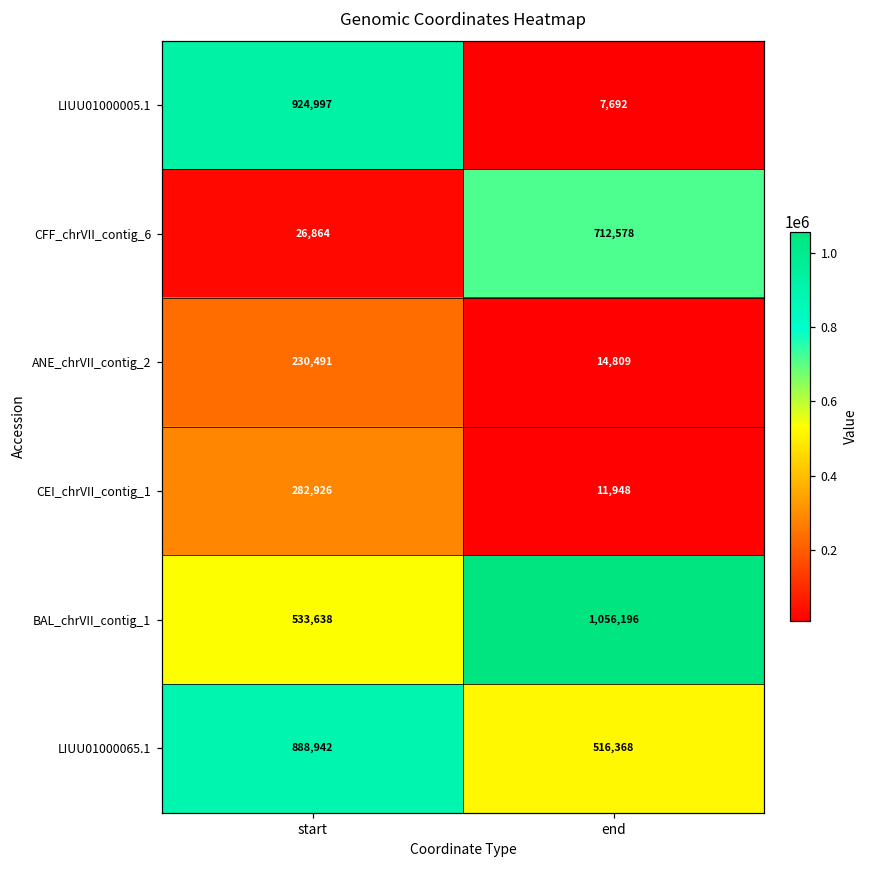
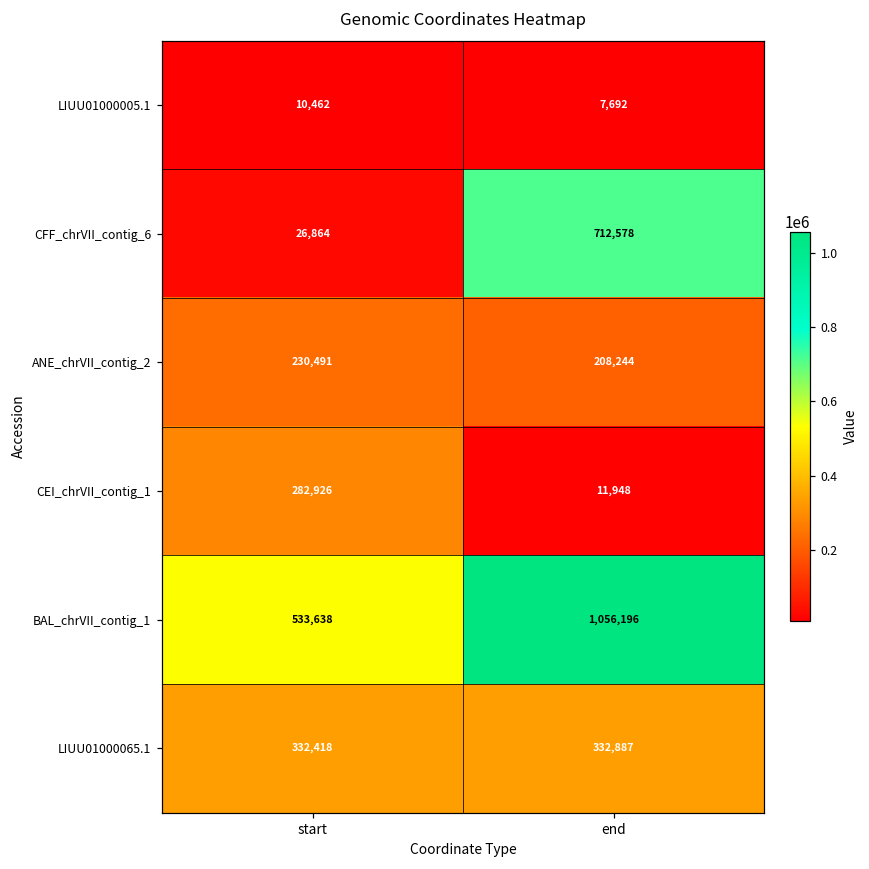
  {
    "LIUU01000005.1": {
-     "start": "924,997",
+     "start": "10,462",
      "end": "7,692"
    },
    "CFF_chrVII_contig_6": {
      "start": "26,864",
      "end": "712,578"
    },
    "ANE_chrVII_contig_2": {
      "start": "230,491",
-     "end": "14,809"
+     "end": "208,244"
    },
    "CEI_chrVII_contig_1": {
      "start": "282,926",
      "end": "11,948"
    },
    "BAL_chrVII_contig_1": {
      "start": "533,638",
      "end": "1,056,196"
    },
    "LIUU01000065.1": {
-     "start": "888,942",
-     "end": "516,368"
+     "start": "332,418",
+     "end": "332,887"
    }
  }
